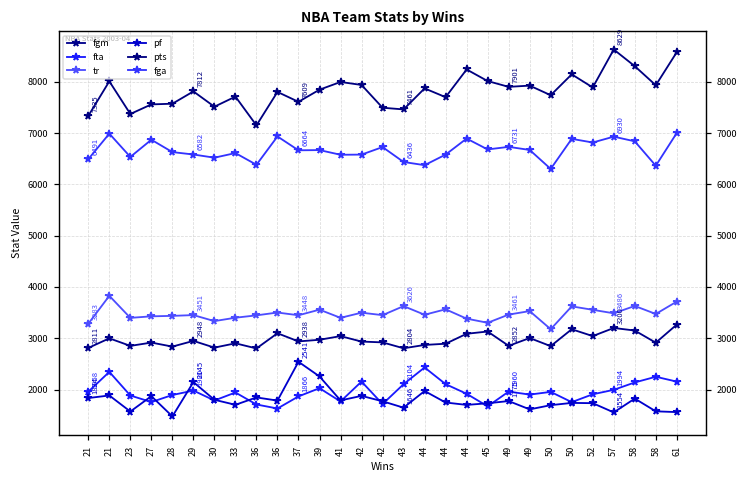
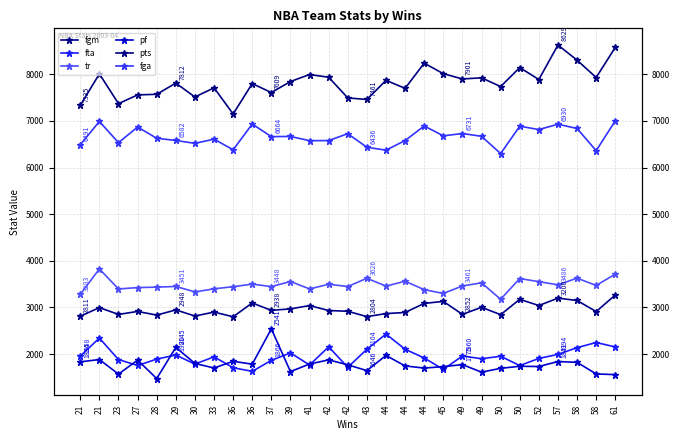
  {
    "pf": {
      "37": 2541,
-     "39": 2300,
+     "39": 1600,
      "43": 1646,
-     "57": 1554
+     "57": 1841
    }
  }
